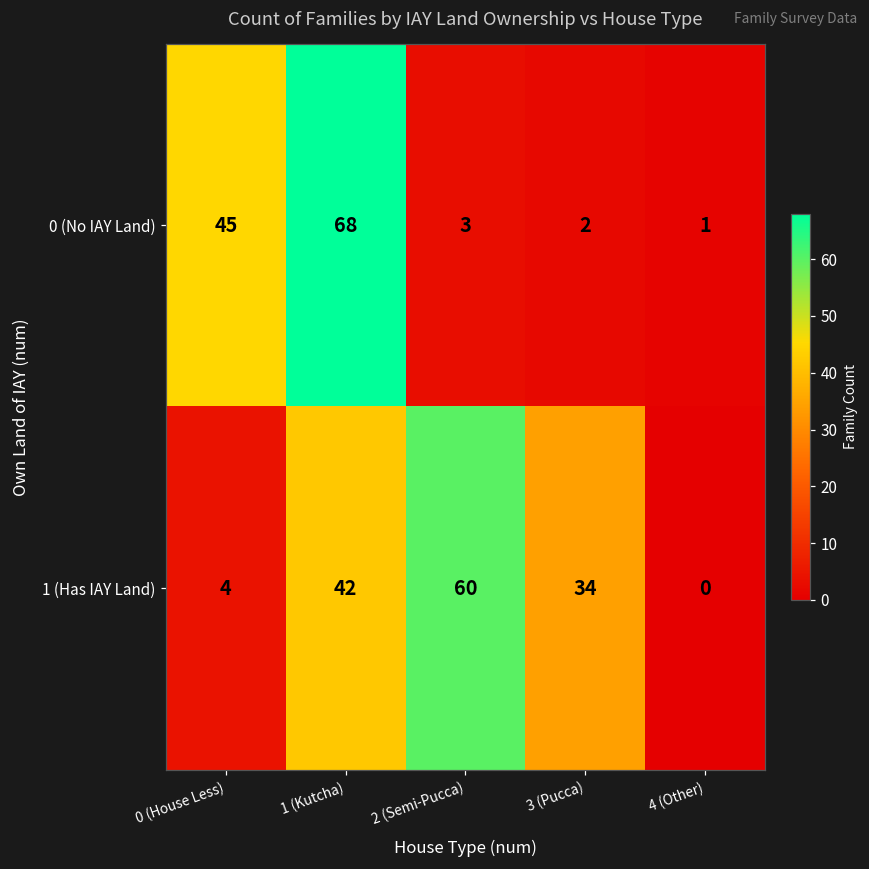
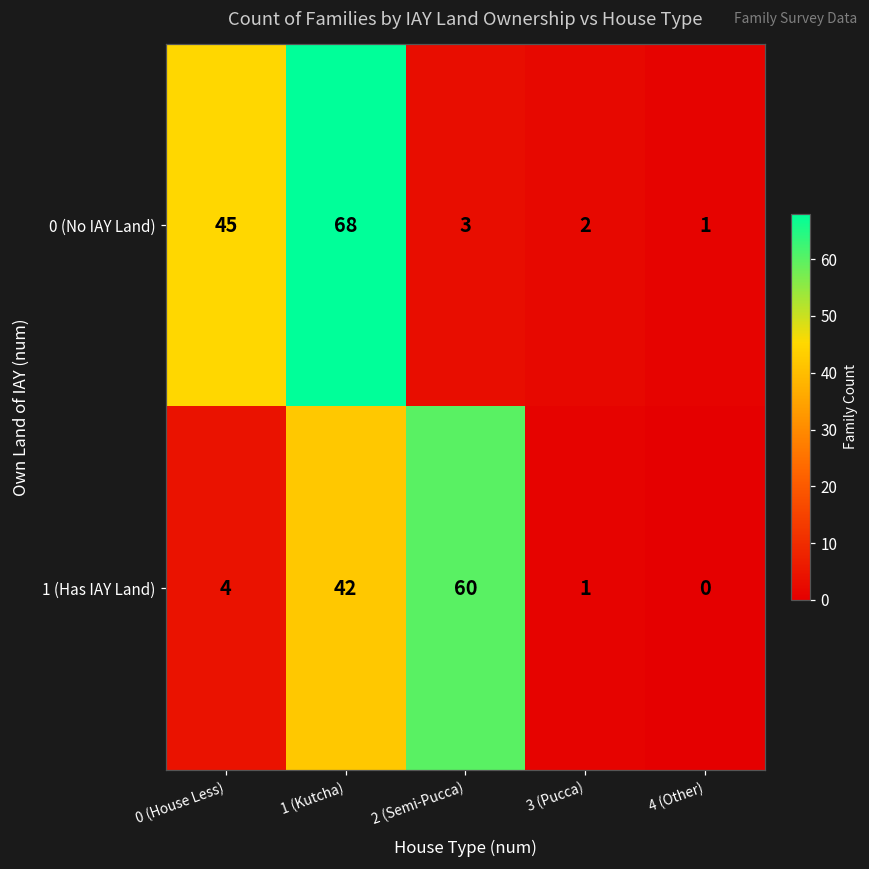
  {
    "0 (No IAY Land)": {
      "0 (House Less)": 45,
      "1 (Kutcha)": 68,
      "2 (Semi-Pucca)": 3,
      "3 (Pucca)": 2,
      "4 (Other)": 1
    },
    "1 (Has IAY Land)": {
      "0 (House Less)": 4,
      "1 (Kutcha)": 42,
      "2 (Semi-Pucca)": 60,
-     "3 (Pucca)": 34,
+     "3 (Pucca)": 1,
      "4 (Other)": 0
    }
  }
